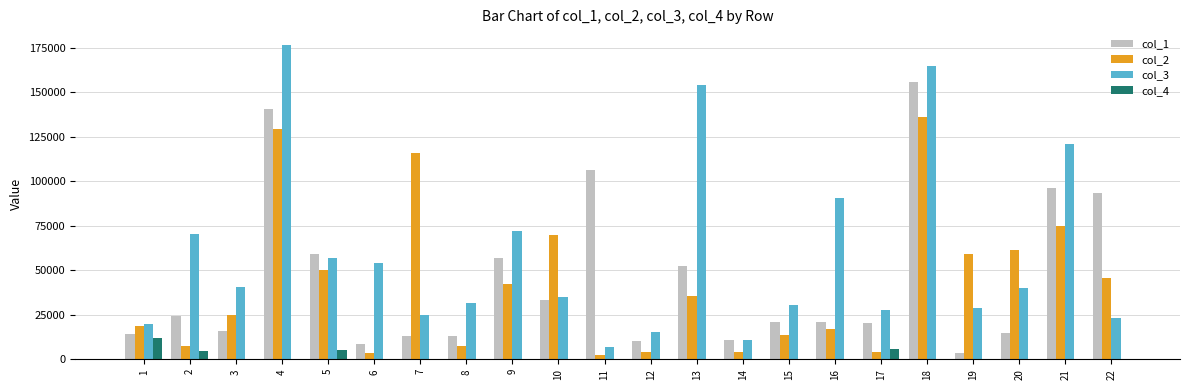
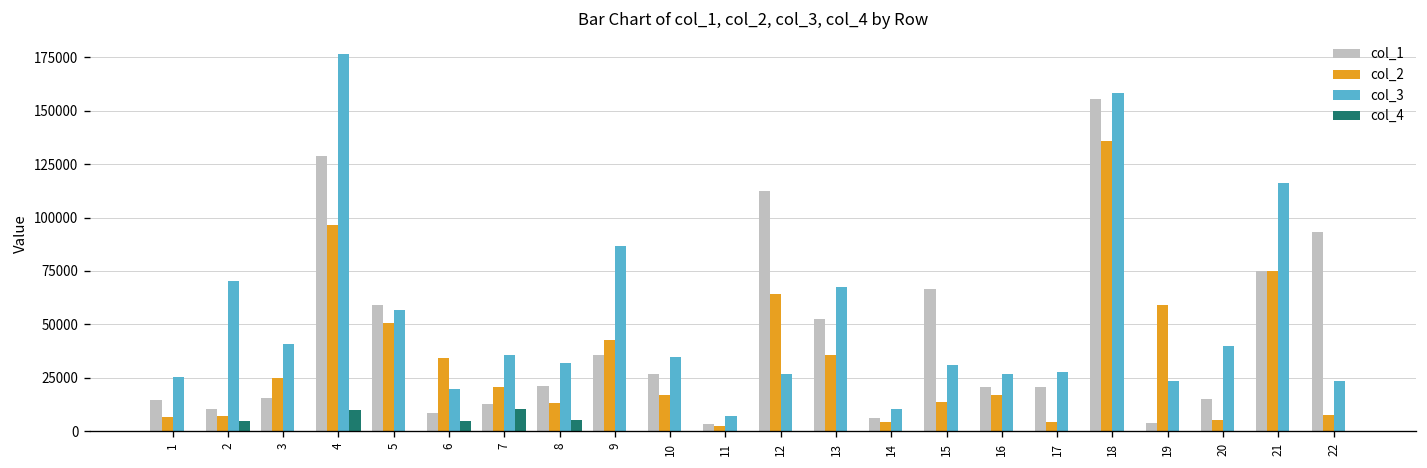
  {
    "col_1": {
      "1": 14000,
-     "2": 24000,
+     "2": 10000,
      "3": 16000,
-     "4": 141000,
+     "4": 129000,
      "5": 59000,
      "6": 9000,
      "7": 13000,
-     "8": 13000,
-     "9": 57000,
-     "10": 33000,
-     "11": 107000,
-     "12": 10000,
+     "8": 21000,
+     "9": 36000,
+     "10": 27000,
+     "11": 4000,
+     "12": 112000,
      "13": 53000,
-     "14": 11000,
-     "15": 21000,
+     "14": 6000,
+     "15": 67000,
      "16": 21000,
      "17": 21000,
      "18": 156000,
      "19": 4000,
      "20": 15000,
-     "21": 96000,
+     "21": 75000,
      "22": 93000
    },
    "col_2": {
-     "1": 19000,
+     "1": 7000,
      "2": 7000,
      "3": 25000,
-     "4": 130000,
+     "4": 97000,
      "5": 50000,
-     "6": 3000,
-     "7": 116000,
-     "8": 7000,
+     "6": 34000,
+     "7": 20000,
+     "8": 13000,
      "9": 43000,
-     "10": 70000,
+     "10": 17000,
      "11": 2000,
-     "12": 4000,
+     "12": 64000,
      "13": 36000,
      "14": 4000,
      "15": 14000,
      "16": 17000,
      "17": 4000,
      "18": 136000,
      "19": 59000,
-     "20": 62000,
+     "20": 5000,
      "21": 75000,
-     "22": 46000
+     "22": 8000
    },
    "col_3": {
-     "1": 20000,
+     "1": 25000,
      "2": 71000,
      "3": 41000,
      "4": 177000,
      "5": 57000,
-     "6": 54000,
-     "7": 25000,
+     "6": 20000,
+     "7": 36000,
      "8": 32000,
-     "9": 72000,
+     "9": 87000,
      "10": 35000,
      "11": 7000,
-     "12": 16000,
-     "13": 154000,
+     "12": 27000,
+     "13": 67000,
      "14": 11000,
      "15": 31000,
-     "16": 91000,
+     "16": 27000,
      "17": 28000,
-     "18": 165000,
-     "19": 29000,
+     "18": 158000,
+     "19": 23000,
      "20": 40000,
-     "21": 121000,
+     "21": 116000,
      "22": 23000
    },
    "col_4": {
-     "1": 12000,
+     "1": 0,
      "2": 5000,
-     "4": 0,
-     "5": 5000,
-     "6": 0,
-     "7": 0,
-     "8": 0,
-     "17": 6000
+     "4": 10000,
+     "5": 0,
+     "6": 5000,
+     "7": 10000,
+     "8": 5000,
+     "17": 0
    }
  }
